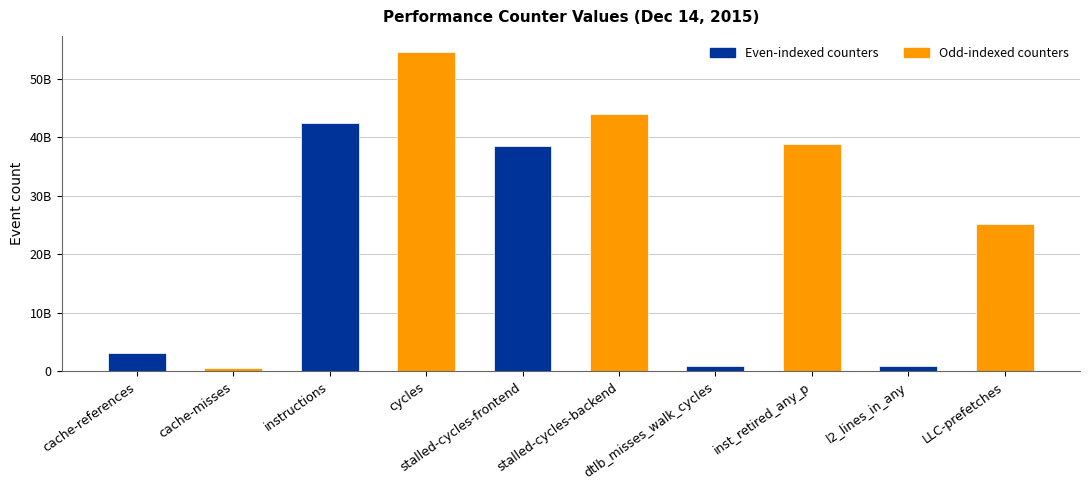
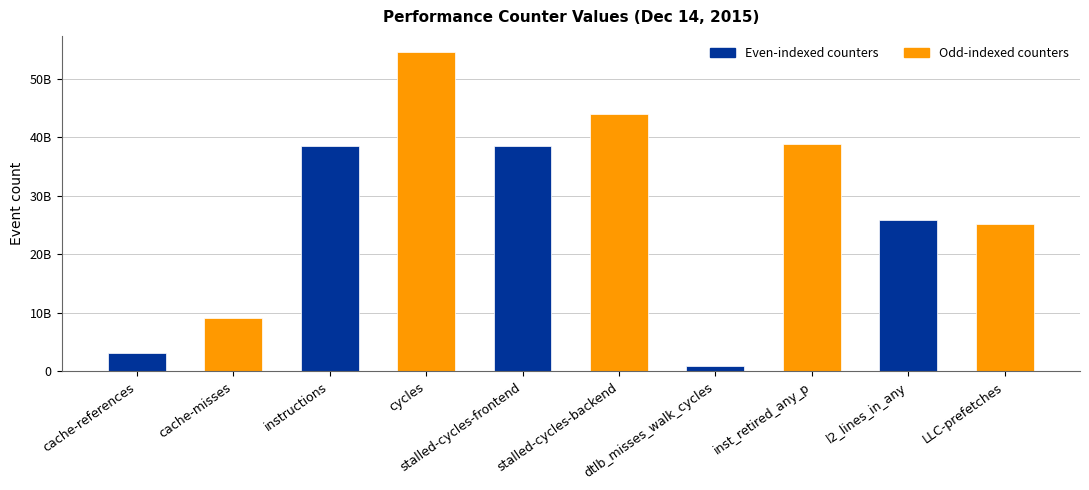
  {
    "cache-references": 3000000000,
-   "cache-misses": 1000000000,
-   "instructions": 42000000000,
+   "cache-misses": 9000000000,
+   "instructions": 39000000000,
    "cycles": 55000000000,
    "stalled-cycles-frontend": 38000000000,
    "stalled-cycles-backend": 44000000000,
    "dtlb_misses_walk_cycles": 1000000000,
    "inst_retired_any_p": 39000000000,
-   "l2_lines_in_any": 1000000000,
+   "l2_lines_in_any": 26000000000,
    "LLC-prefetches": 25000000000
  }
